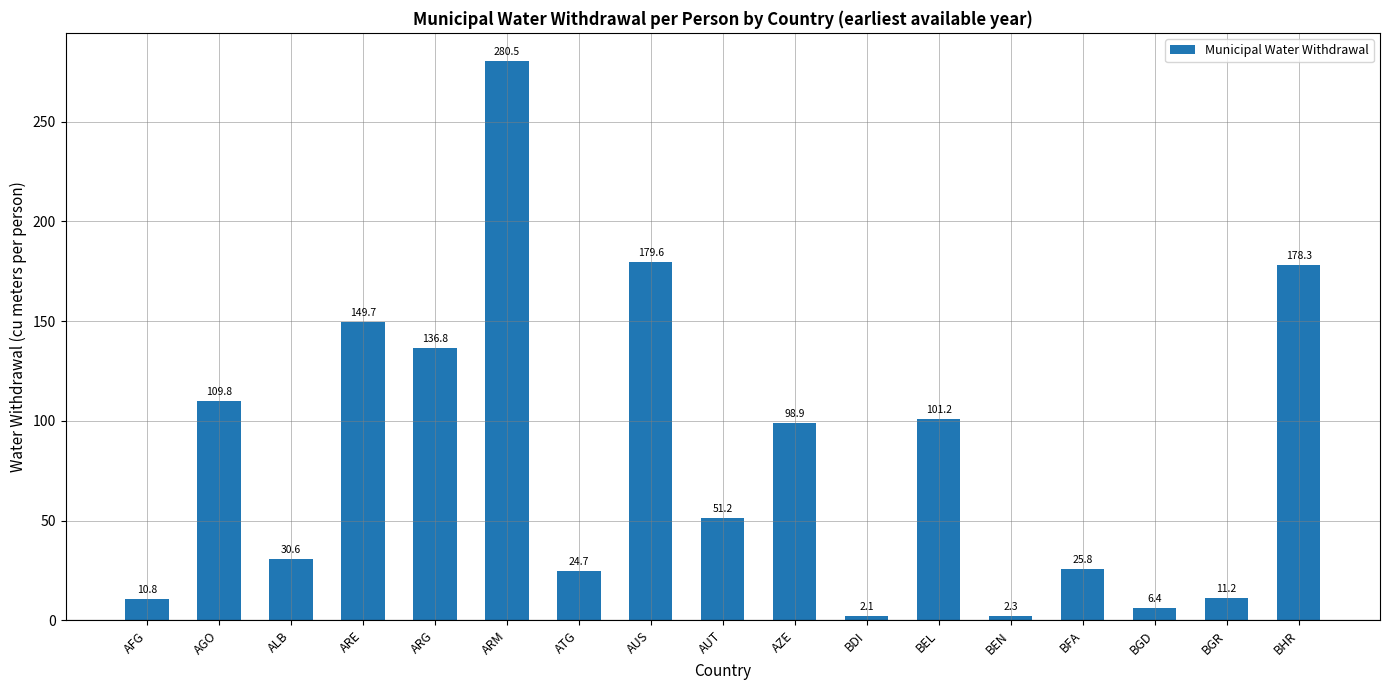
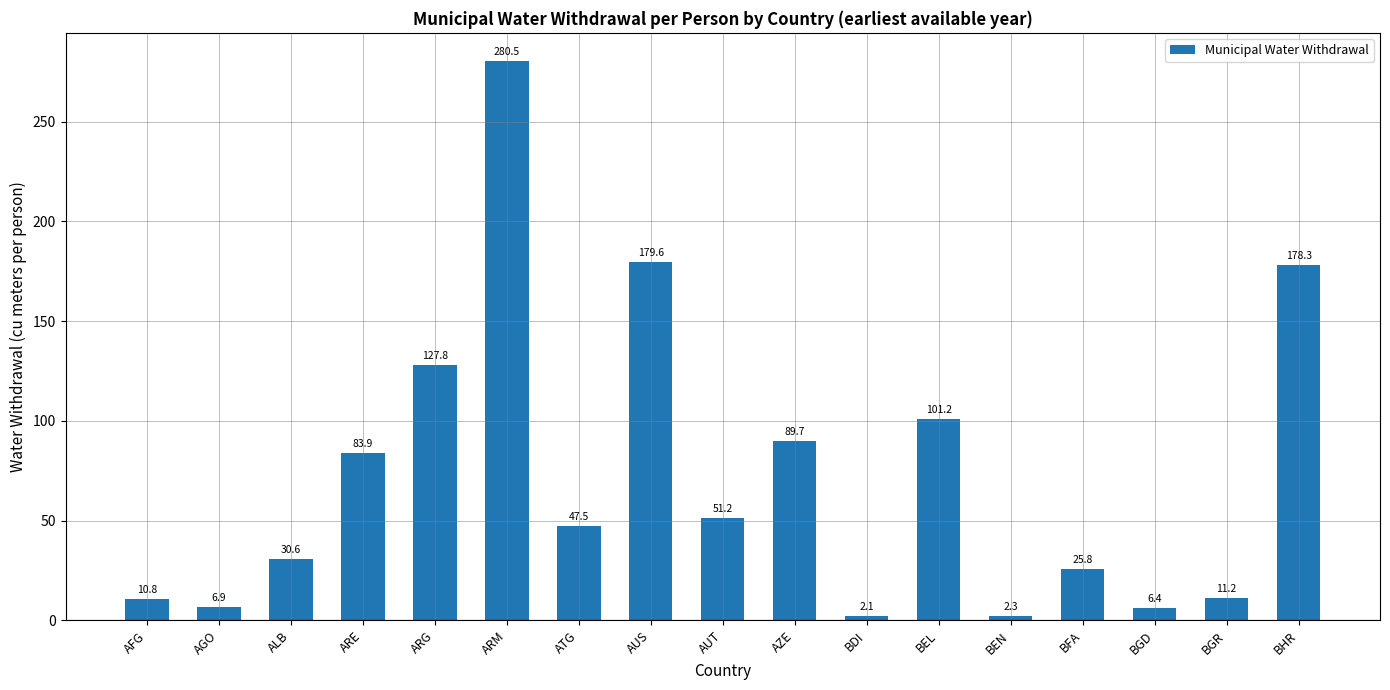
  {
    "AFG": 10.8,
-   "AGO": 109.8,
+   "AGO": 6.9,
    "ALB": 30.6,
-   "ARE": 149.7,
-   "ARG": 136.8,
+   "ARE": 83.9,
+   "ARG": 127.8,
    "ARM": 280.5,
-   "ATG": 24.7,
+   "ATG": 47.5,
    "AUS": 179.6,
    "AUT": 51.2,
-   "AZE": 98.9,
+   "AZE": 89.7,
    "BDI": 2.1,
    "BEL": 101.2,
    "BEN": 2.3,
    "BFA": 25.8,
    "BGD": 6.4,
    "BGR": 11.2,
    "BHR": 178.3
  }
